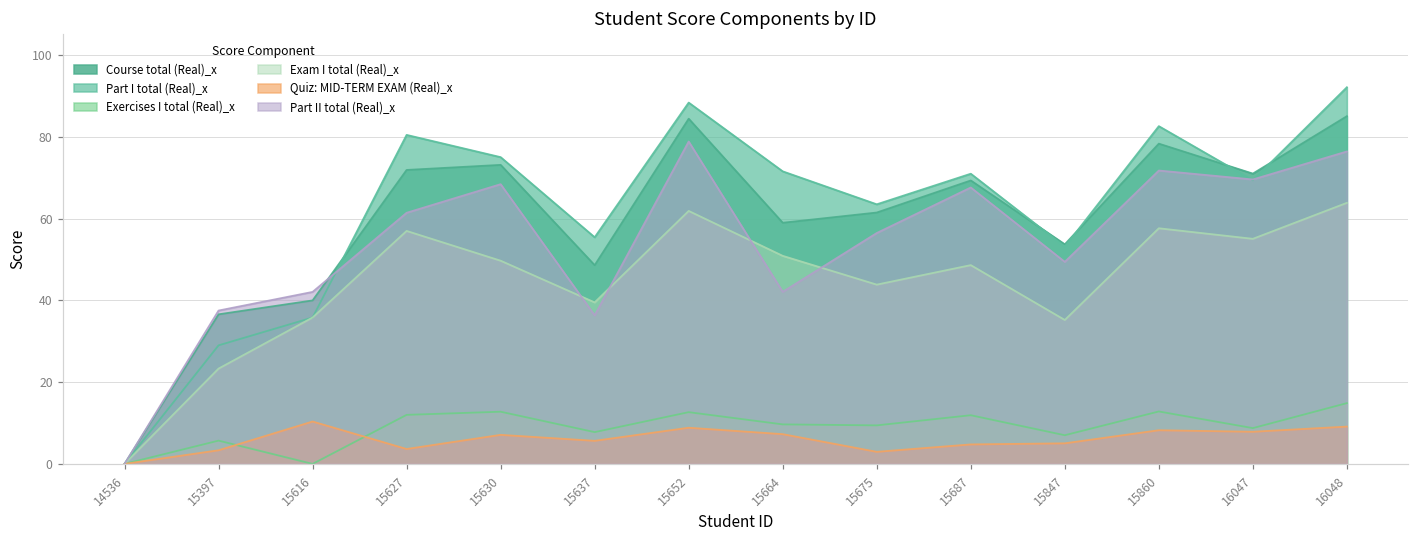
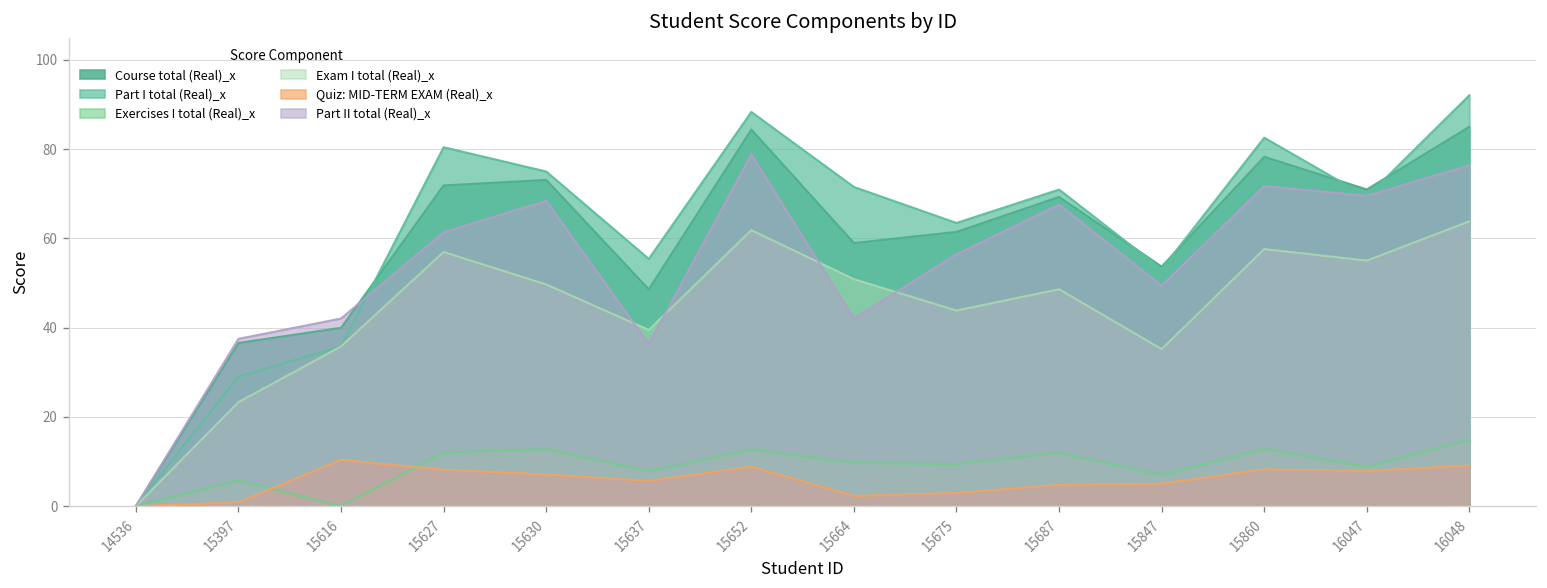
  {
    "Quiz: MID-TERM EXAM (Real)_x": {
-     "15397": 3,
+     "15397": 1,
      "15616": 10,
-     "15627": 4,
+     "15627": 8,
      "15630": 7,
      "15637": 6,
      "15652": 9,
-     "15664": 7,
+     "15664": 2,
      "15675": 3,
      "15687": 5,
      "15847": 5,
      "15860": 8,
      "16047": 8,
      "16048": 9
    }
  }
